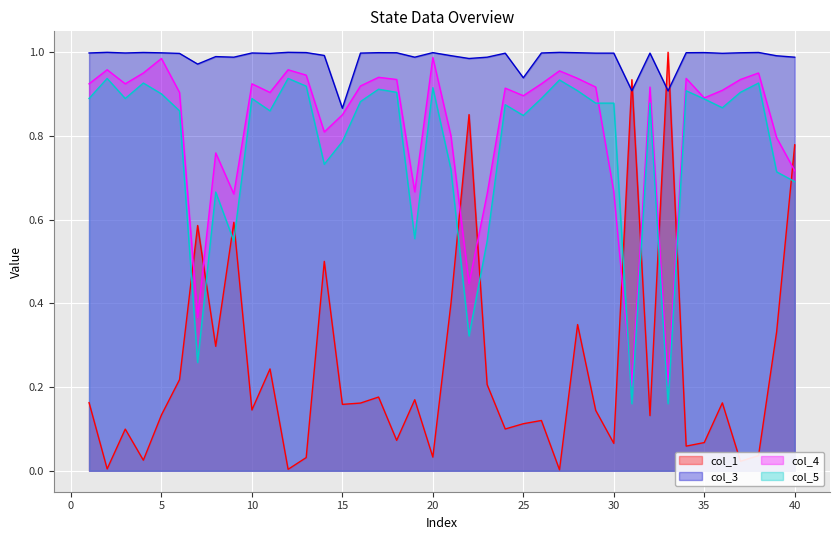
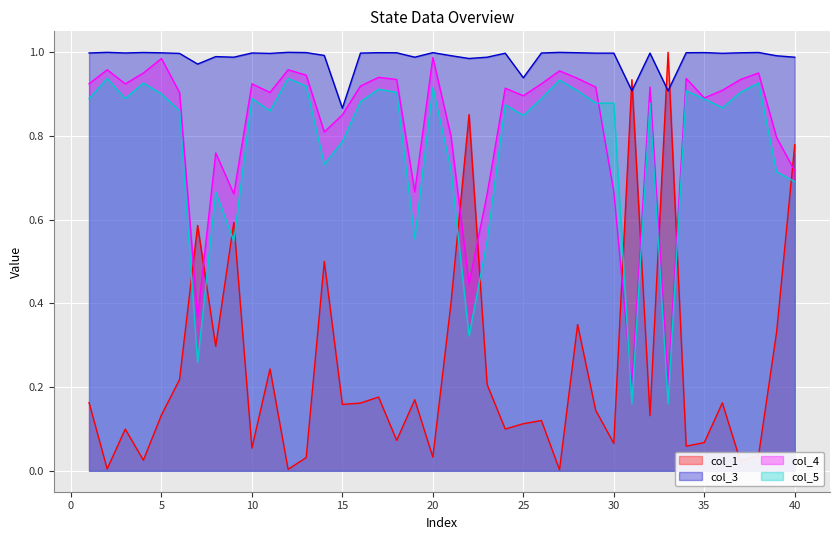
  {
    "col_1": {
      "5": 0.13,
-     "10": 0.15,
+     "10": 0.05,
      "15": 0.16,
      "20": 0.03,
      "25": 0.11,
      "30": 0.07,
      "35": 0.07,
      "40": 0.78
    },
    "col_3": {
      "5": 1.00,
      "10": 1.00,
      "15": 0.87,
      "20": 1.00,
      "25": 0.94,
      "30": 1.00,
      "35": 1.00,
      "40": 0.99
    },
    "col_4": {
      "5": 0.99,
      "10": 0.92,
      "15": 0.85,
      "20": 0.99,
      "25": 0.90,
      "30": 0.67,
      "40": 0.72
    },
    "col_5": {
      "5": 0.90,
      "10": 0.89,
      "15": 0.79,
      "20": 0.92,
      "25": 0.85,
      "30": 0.88,
      "40": 0.69
    }
  }
